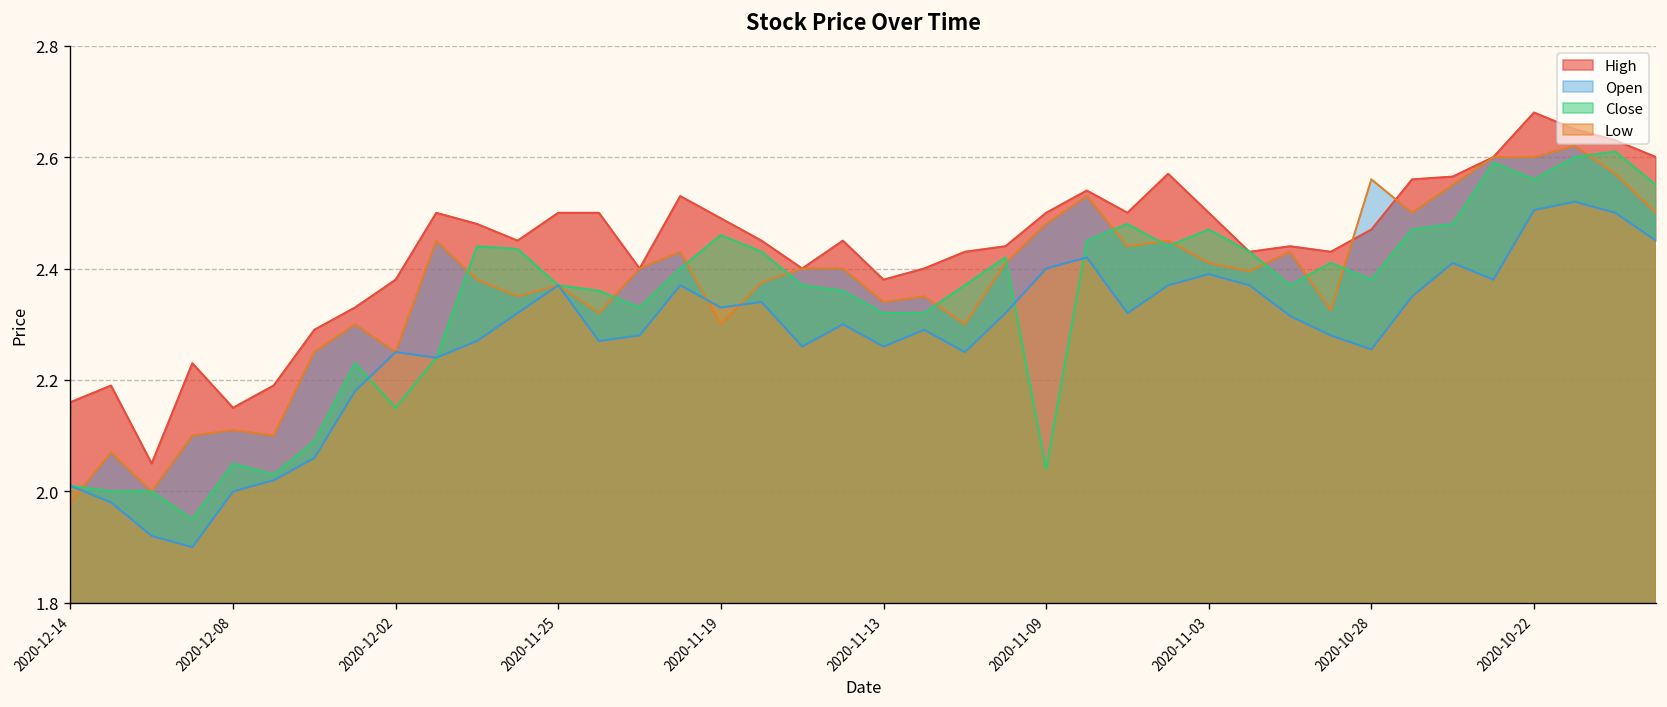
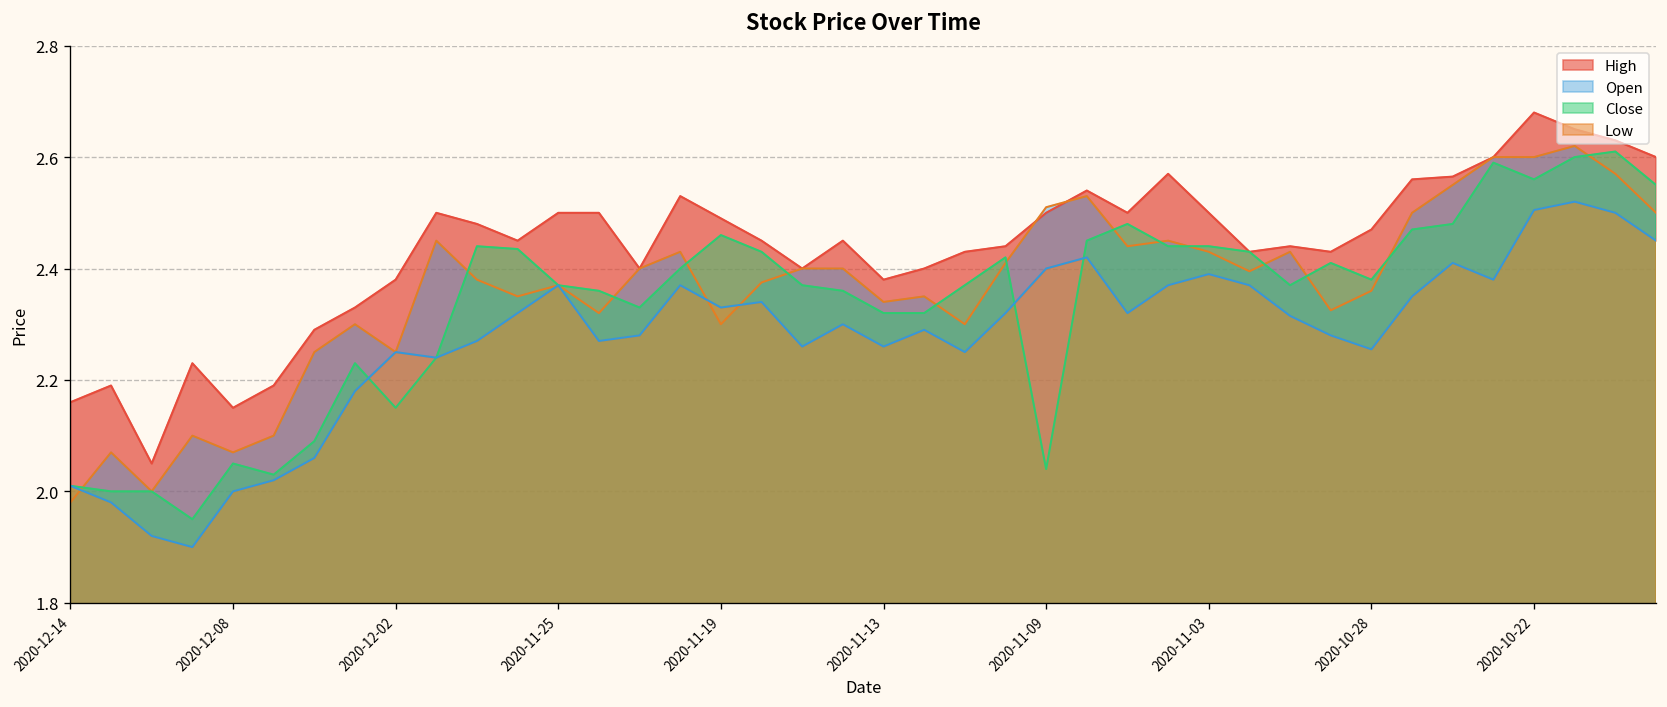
  {
    "Open": {
      "2020-12-14": 1.98,
-     "2020-12-08": 2.11,
+     "2020-12-08": 2.07,
      "2020-11-19": 2.30,
      "2020-11-13": 2.34,
-     "2020-11-09": 2.48,
-     "2020-11-03": 2.41,
-     "2020-10-28": 2.56,
+     "2020-11-09": 2.51,
+     "2020-11-03": 2.43,
+     "2020-10-28": 2.36,
      "2020-10-22": 2.60
    },
    "Close": {
      "2020-12-08": 2.05,
      "2020-12-02": 2.15,
      "2020-11-19": 2.46,
      "2020-11-13": 2.32,
      "2020-11-09": 2.04,
-     "2020-11-03": 2.47,
+     "2020-11-03": 2.44,
      "2020-10-28": 2.38,
      "2020-10-22": 2.56
    }
  }
